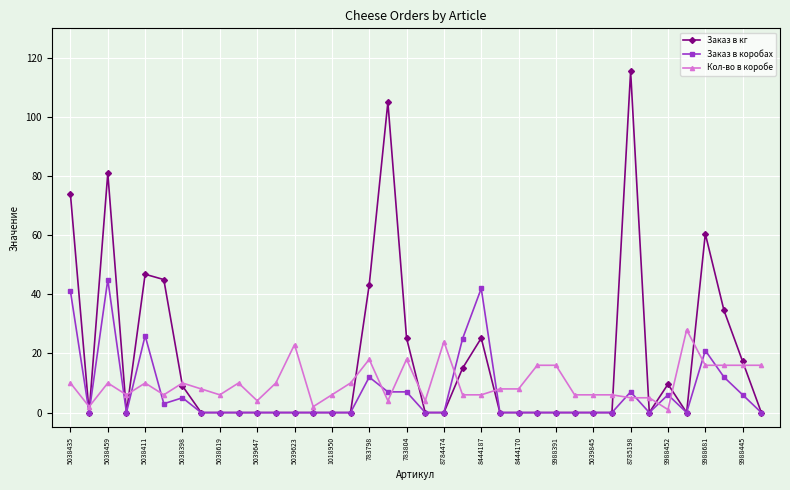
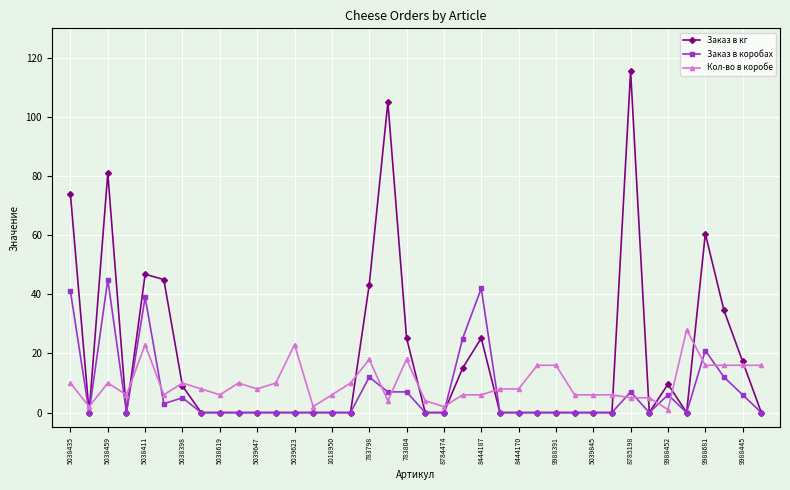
  {
    "Заказ в кг": {
      "5038435": 74,
      "5038459": 81,
      "5038411": 47,
      "5038398": 9,
      "783798": 43,
      "783804": 25,
      "8444187": 25,
      "8785198": 116,
      "9988452": 10,
      "9988681": 60,
      "9988445": 17
    },
    "Заказ в коробах": {
      "5038435": 41,
      "5038459": 45,
-     "5038411": 26,
+     "5038411": 39,
      "5038398": 5,
      "783798": 12,
      "783804": 7,
      "8444187": 42,
      "8785198": 7,
      "9988452": 6,
      "9988681": 21,
      "9988445": 6
    },
    "Кол-во в коробе": {
      "5038435": 10,
      "5038459": 10,
-     "5038411": 10,
+     "5038411": 23,
      "5038398": 10,
      "5038619": 6,
-     "5039647": 4,
+     "5039647": 8,
      "5039623": 23,
      "1018950": 6,
      "783798": 18,
      "783804": 18,
-     "8784474": 24,
+     "8784474": 2,
      "8444187": 6,
      "8444170": 8,
      "9988391": 16,
      "5039845": 6,
      "8785198": 5,
      "9988452": 1,
      "9988681": 16,
      "9988445": 16
    }
  }
